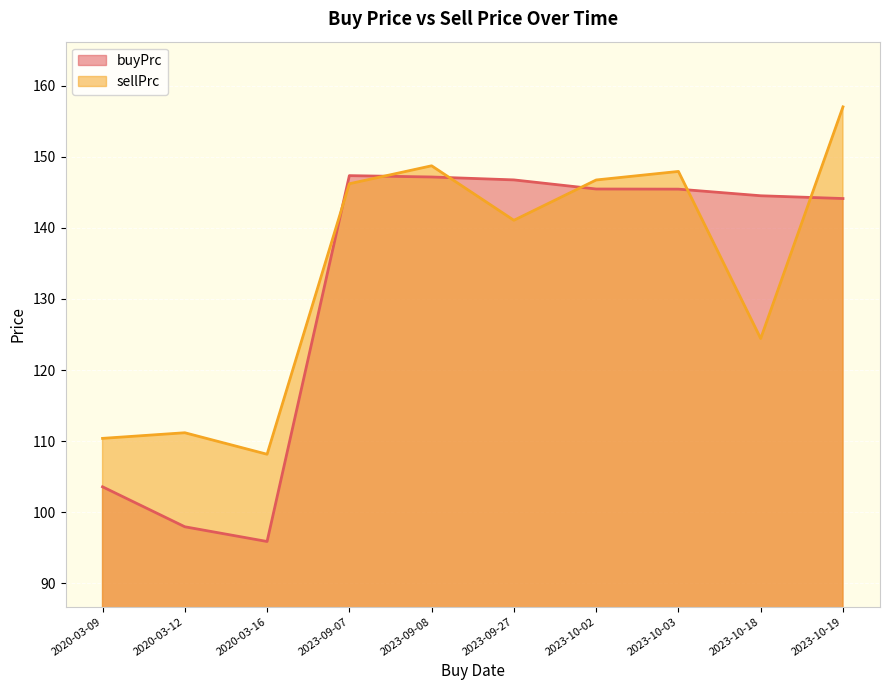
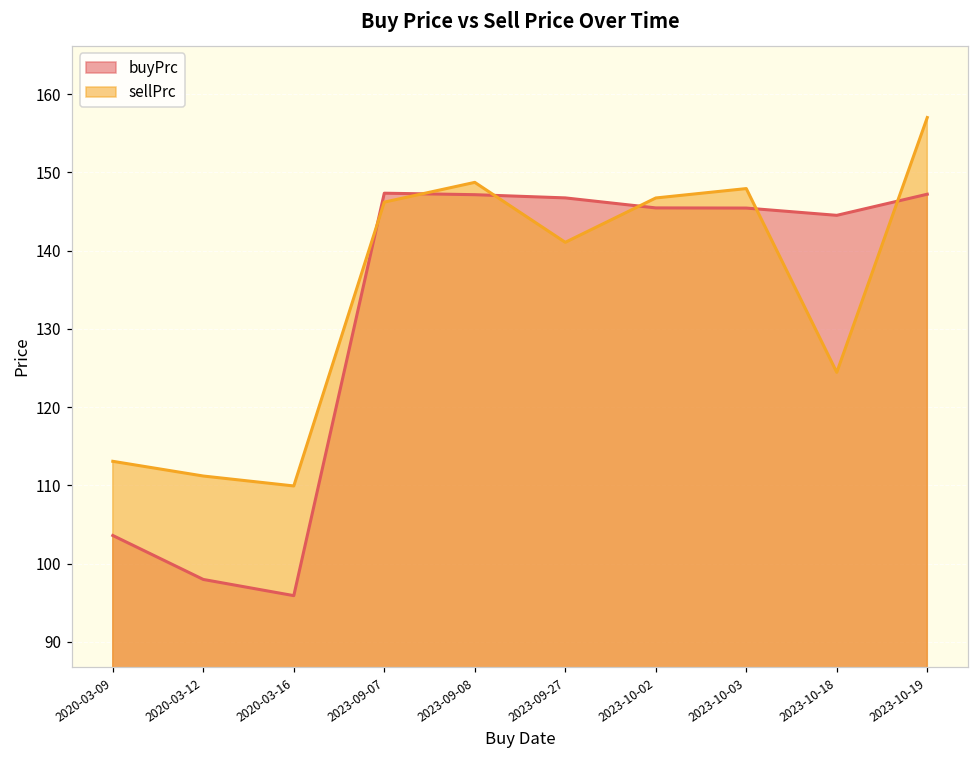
  {
    "buyPrc": {
      "2020-03-09": 104,
      "2020-03-12": 98,
      "2020-03-16": 96,
      "2023-09-07": 147,
      "2023-09-08": 147,
      "2023-09-27": 147,
      "2023-10-02": 145,
      "2023-10-03": 145,
      "2023-10-18": 145,
-     "2023-10-19": 144
+     "2023-10-19": 147
    },
    "sellPrc": {
-     "2020-03-09": 110,
+     "2020-03-09": 113,
      "2020-03-12": 111,
-     "2020-03-16": 108,
+     "2020-03-16": 110,
      "2023-09-07": 146,
      "2023-09-08": 149,
      "2023-09-27": 141,
      "2023-10-02": 147,
      "2023-10-03": 148,
      "2023-10-18": 124,
      "2023-10-19": 157
    }
  }
